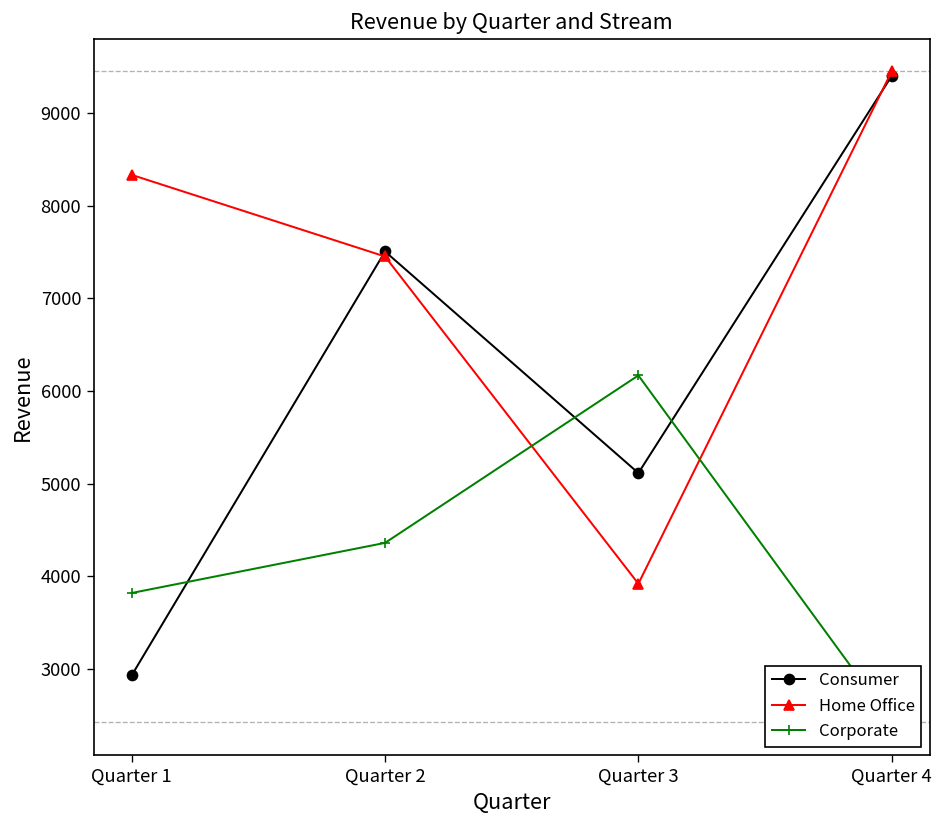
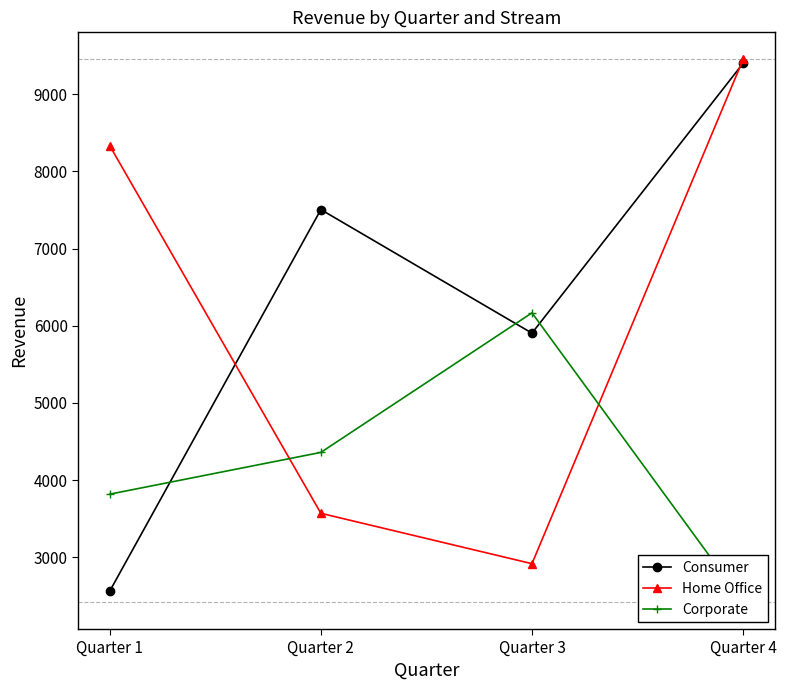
  {
    "Consumer": {
-     "Quarter 1": 2900,
+     "Quarter 1": 2600,
      "Quarter 2": 7500,
-     "Quarter 3": 5100,
+     "Quarter 3": 5900,
      "Quarter 4": 9400
    },
    "Home Office": {
      "Quarter 1": 8300,
-     "Quarter 2": 7500,
-     "Quarter 3": 3900,
+     "Quarter 2": 3600,
+     "Quarter 3": 2900,
      "Quarter 4": 9500
    },
    "Corporate": {
      "Quarter 1": 3800,
      "Quarter 2": 4400,
      "Quarter 3": 6200
    }
  }
